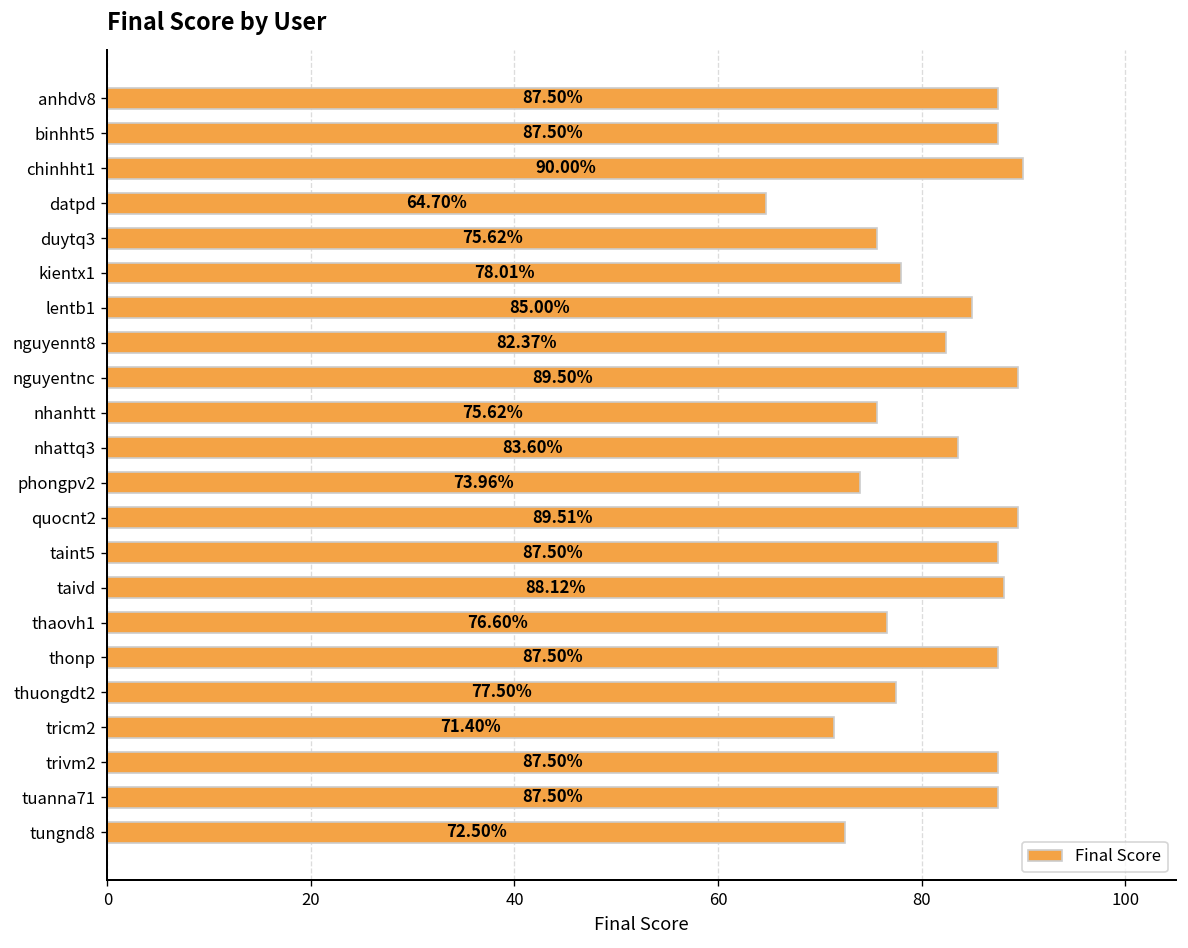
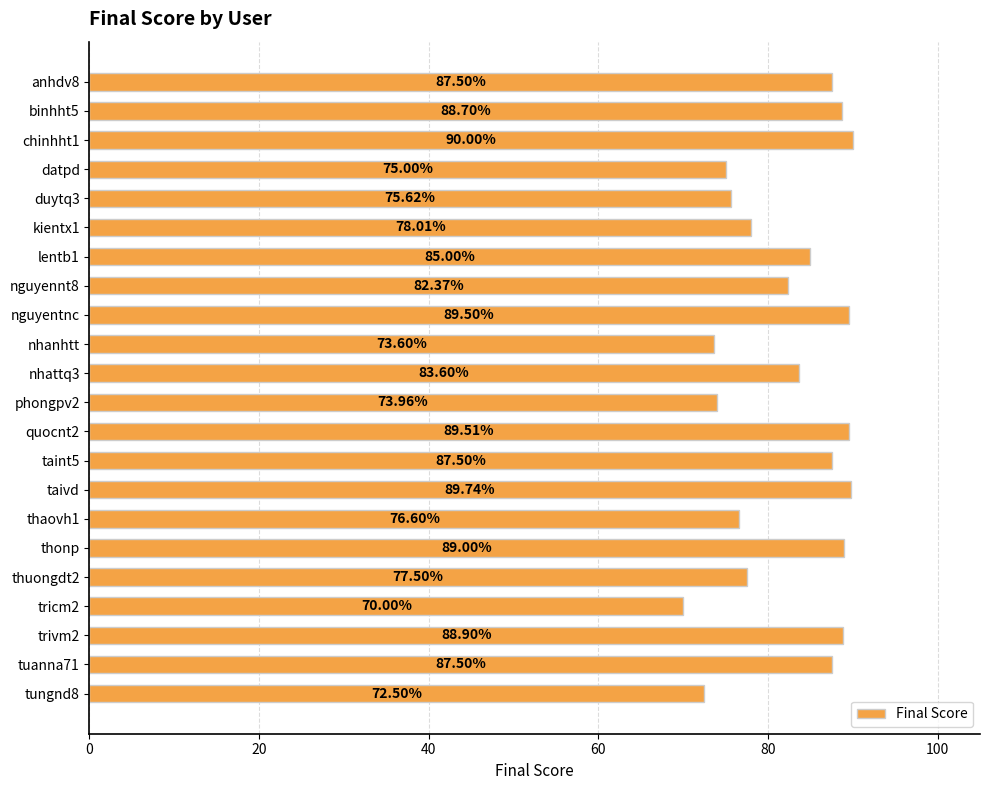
  {
    "anhdv8": "87.50%",
-   "binhht5": "87.50%",
+   "binhht5": "88.70%",
    "chinhht1": "90.00%",
-   "datpd": "64.70%",
+   "datpd": "75.00%",
    "duytq3": "75.62%",
    "kientx1": "78.01%",
    "lentb1": "85.00%",
    "nguyennt8": "82.37%",
    "nguyentnc": "89.50%",
-   "nhanhtt": "75.62%",
+   "nhanhtt": "73.60%",
    "nhattq3": "83.60%",
    "phongpv2": "73.96%",
    "quocnt2": "89.51%",
    "taint5": "87.50%",
-   "taivd": "88.12%",
+   "taivd": "89.74%",
    "thaovh1": "76.60%",
-   "thonp": "87.50%",
+   "thonp": "89.00%",
    "thuongdt2": "77.50%",
-   "tricm2": "71.40%",
-   "trivm2": "87.50%",
+   "tricm2": "70.00%",
+   "trivm2": "88.90%",
    "tuanna71": "87.50%",
    "tungnd8": "72.50%"
  }
